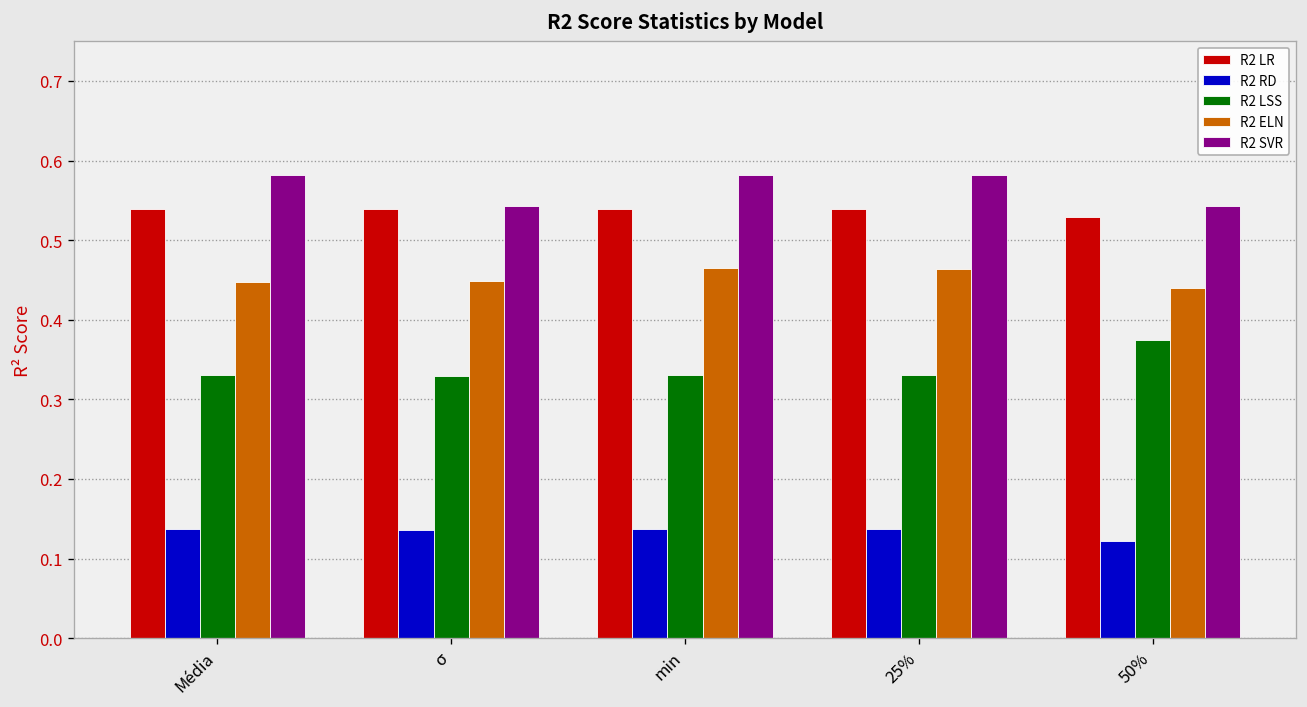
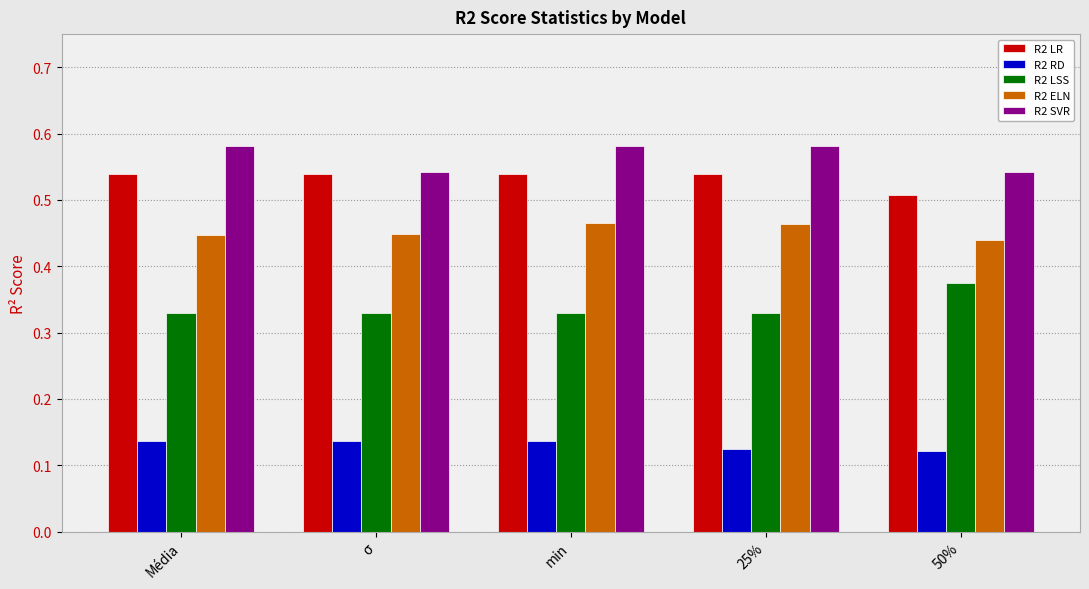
  {
    "R2 LR": {
      "Média": 0.54,
      "σ": 0.54,
      "min": 0.54,
      "25%": 0.54,
-     "50%": 0.53
+     "50%": 0.51
    },
    "R2 RD": {
      "Média": 0.14,
      "σ": 0.14,
      "min": 0.14,
-     "25%": 0.14,
+     "25%": 0.12,
      "50%": 0.12
    },
    "R2 LSS": {
      "Média": 0.33,
      "σ": 0.33,
      "min": 0.33,
      "25%": 0.33,
      "50%": 0.37
    },
    "R2 ELN": {
      "Média": 0.45,
      "σ": 0.45,
      "min": 0.47,
      "25%": 0.46,
      "50%": 0.44
    },
    "R2 SVR": {
      "Média": 0.58,
      "σ": 0.54,
      "min": 0.58,
      "25%": 0.58,
      "50%": 0.54
    }
  }
